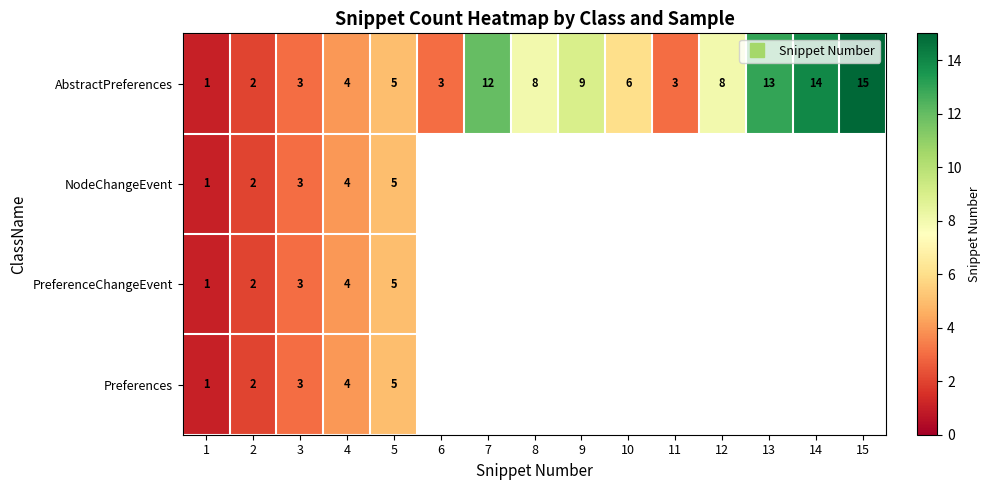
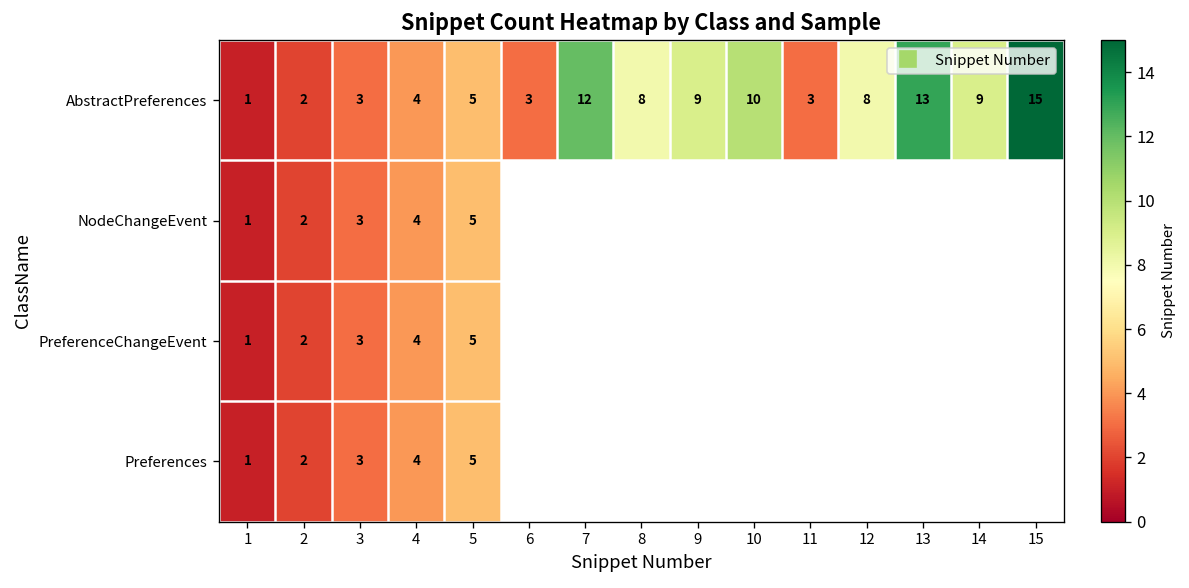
  {
    "AbstractPreferences": {
      "1": 1,
      "2": 2,
      "3": 3,
      "4": 4,
      "5": 5,
      "6": 3,
      "7": 12,
      "8": 8,
      "9": 9,
-     "10": 6,
+     "10": 10,
      "11": 3,
      "12": 8,
      "13": 13,
-     "14": 14,
+     "14": 9,
      "15": 15
    },
    "NodeChangeEvent": {
      "1": 1,
      "2": 2,
      "3": 3,
      "4": 4,
      "5": 5
    },
    "PreferenceChangeEvent": {
      "1": 1,
      "2": 2,
      "3": 3,
      "4": 4,
      "5": 5
    },
    "Preferences": {
      "1": 1,
      "2": 2,
      "3": 3,
      "4": 4,
      "5": 5
    }
  }
